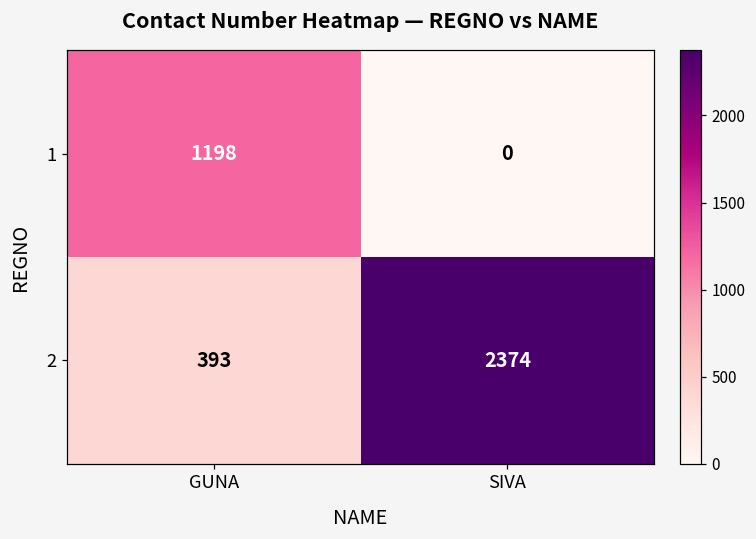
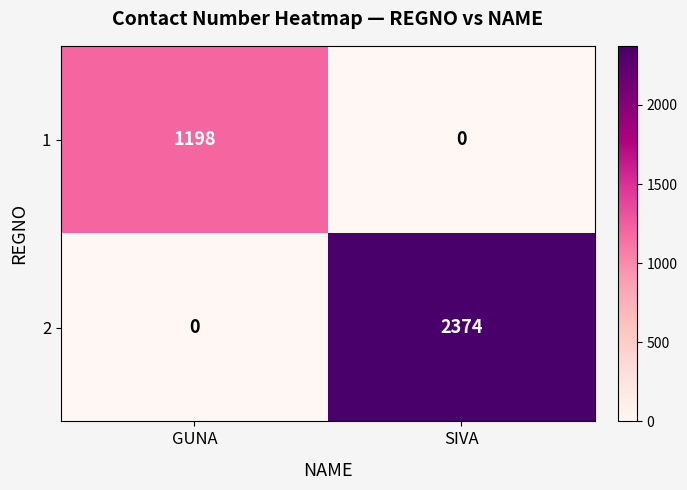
  {
    "1": {
      "GUNA": 1198,
      "SIVA": 0
    },
    "2": {
-     "GUNA": 393,
+     "GUNA": 0,
      "SIVA": 2374
    }
  }
